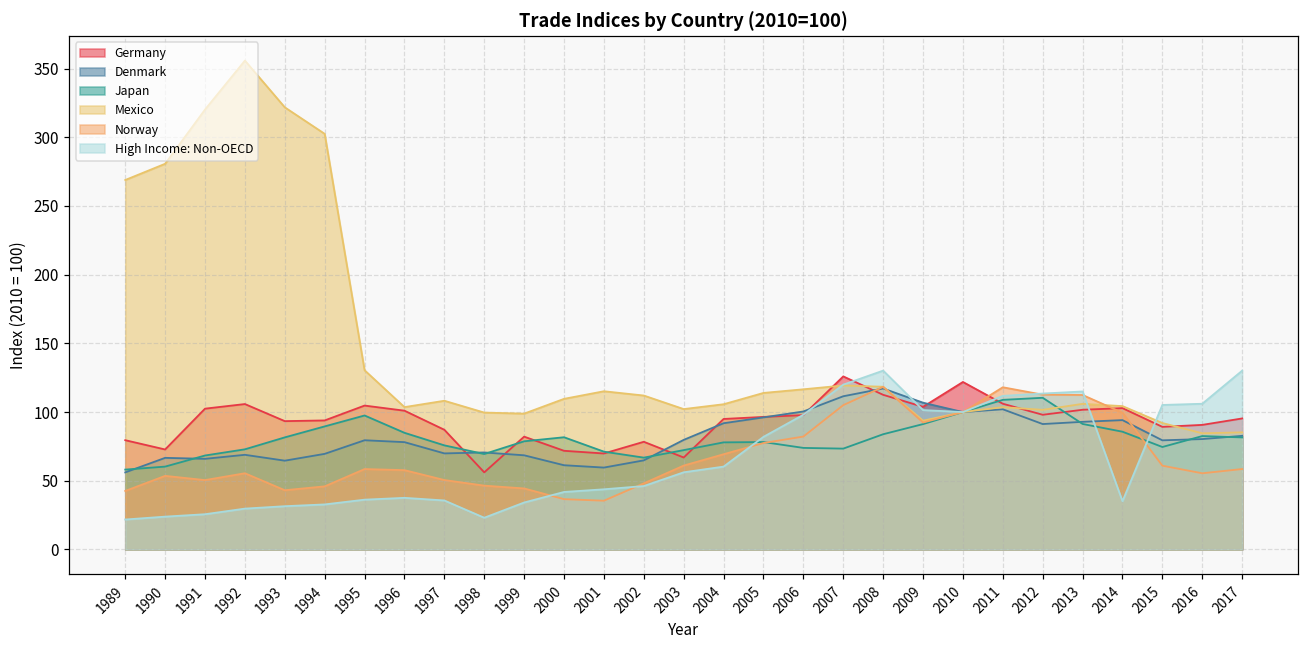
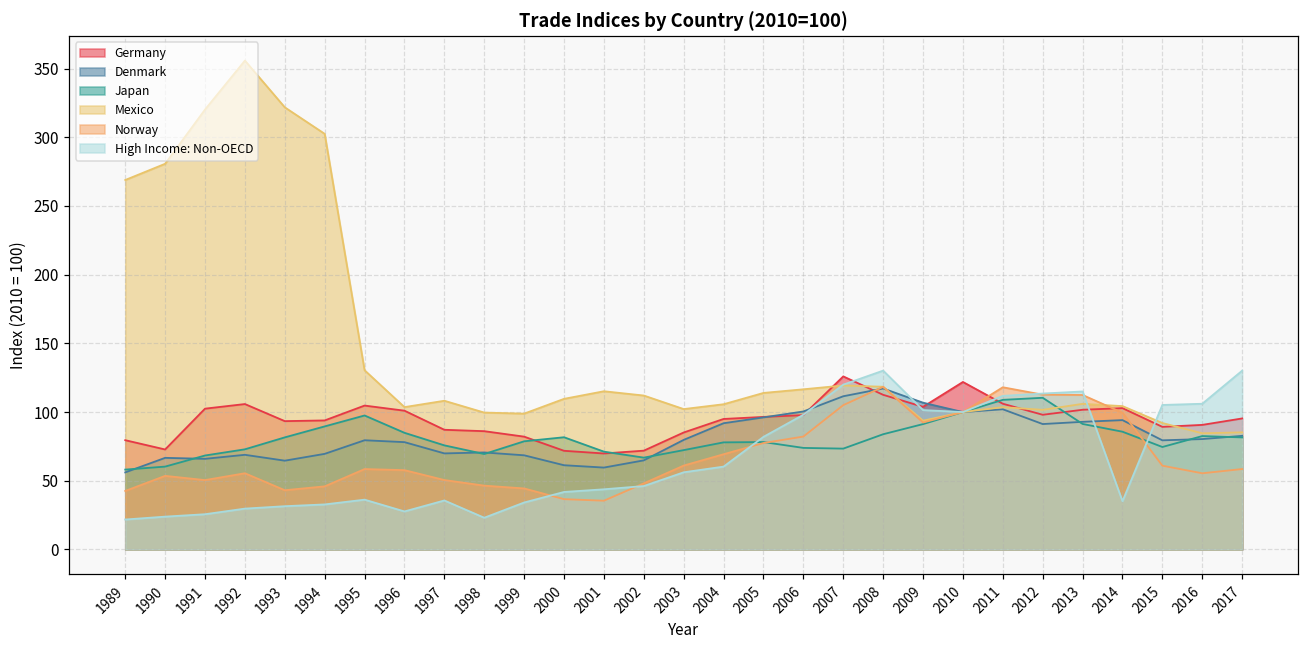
  {
    "Germany": {
      "1989": 80,
      "1990": 73,
      "1991": 102,
      "1992": 106,
      "1993": 93,
      "1994": 94,
      "1995": 105,
      "1996": 101,
      "1997": 87,
-     "1998": 56,
+     "1998": 86,
      "1999": 82,
      "2000": 72,
-     "2002": 78,
-     "2003": 67,
+     "2002": 72,
+     "2003": 85,
      "2004": 95,
      "2007": 126,
      "2008": 113,
      "2009": 104,
      "2010": 122,
      "2011": 106,
      "2012": 98,
      "2013": 102,
      "2015": 89,
      "2016": 91,
      "2017": 95
    },
    "High Income: Non-OECD": {
      "1989": 22,
      "1990": 24,
      "1991": 26,
      "1992": 30,
      "1993": 31,
      "1994": 33,
      "1995": 36,
-     "1996": 38,
+     "1996": 28,
      "1997": 36,
      "1998": 23,
      "1999": 34,
      "2000": 42,
      "2001": 44,
      "2003": 56,
      "2004": 60,
      "2005": 82,
      "2008": 130,
      "2009": 101,
      "2011": 112,
      "2013": 115,
      "2014": 35,
      "2015": 105,
      "2016": 106,
      "2017": 130
    }
  }
